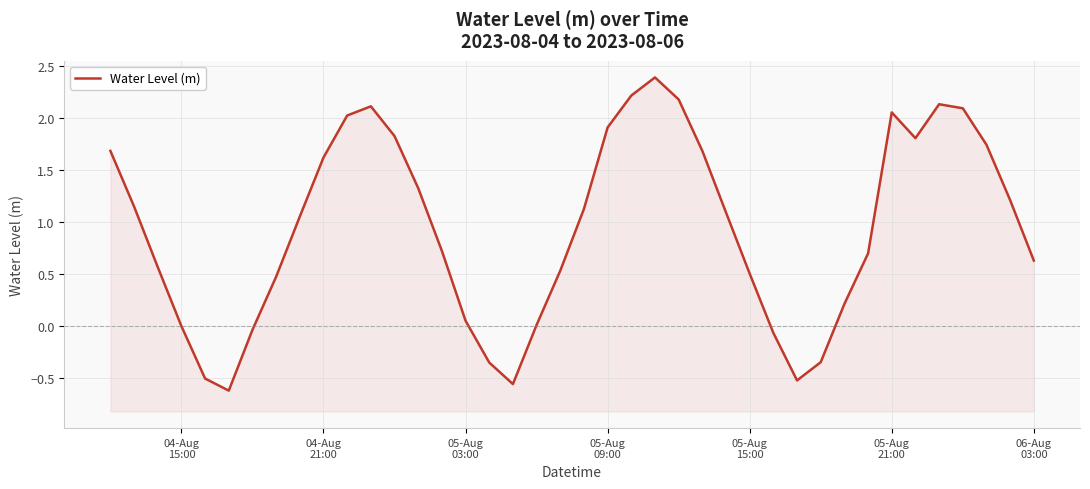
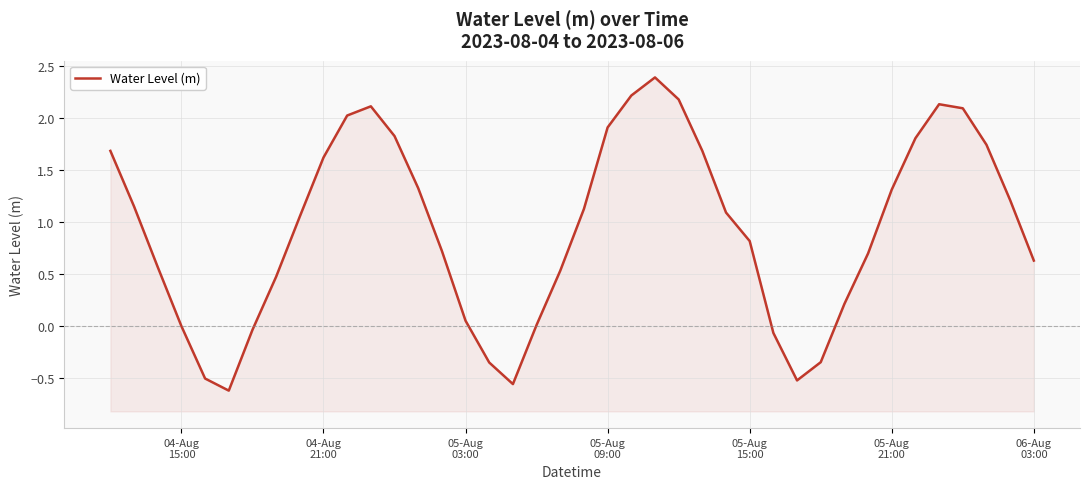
  {
    "04-Aug 15:00": 0.00,
    "04-Aug 21:00": 1.62,
    "05-Aug 03:00": 0.05,
    "05-Aug 09:00": 1.91,
-   "05-Aug 15:00": 0.50,
-   "05-Aug 21:00": 2.06,
+   "05-Aug 15:00": 0.82,
+   "05-Aug 21:00": 1.31,
    "06-Aug 03:00": 0.63
  }
